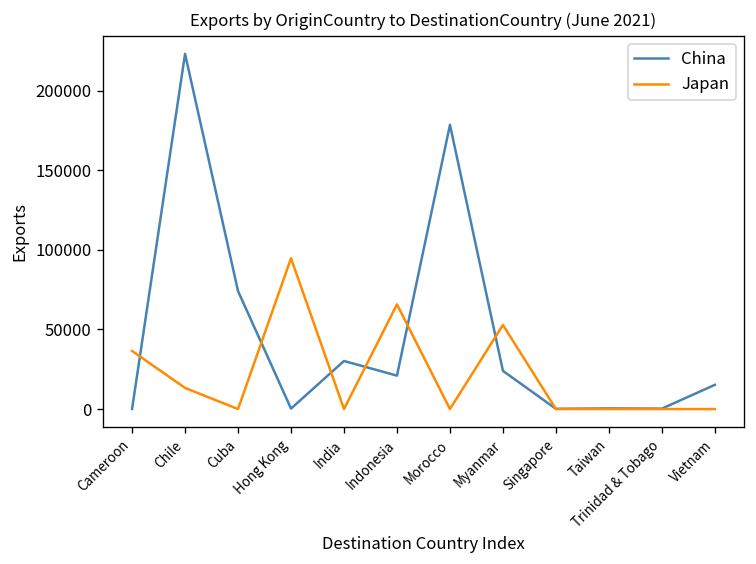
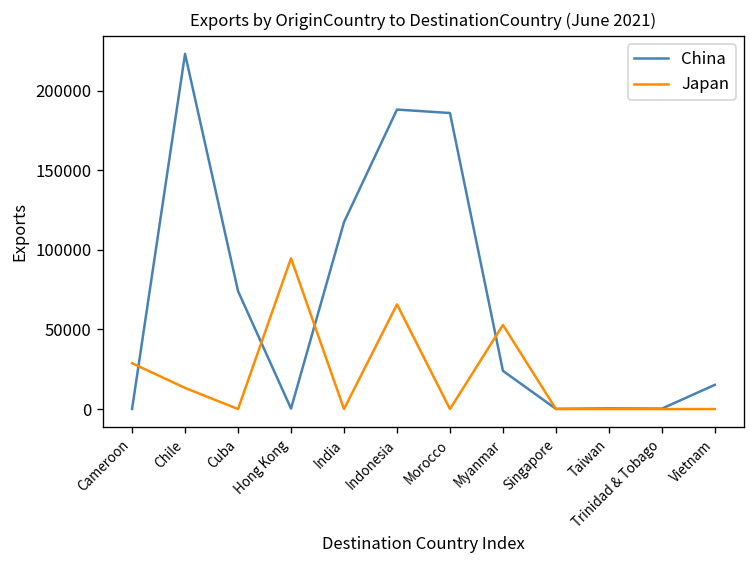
  {
    "China": {
      "Cameroon": 0,
      "Chile": 223000,
      "Cuba": 74000,
      "Hong Kong": 0,
-     "India": 30000,
-     "Indonesia": 21000,
-     "Morocco": 179000,
+     "India": 117000,
+     "Indonesia": 188000,
+     "Morocco": 186000,
      "Myanmar": 24000,
      "Vietnam": 15000
    },
    "Japan": {
-     "Cameroon": 37000,
+     "Cameroon": 29000,
      "Chile": 13000,
      "Cuba": 0,
      "Hong Kong": 95000,
      "India": 0,
      "Indonesia": 66000,
      "Morocco": 0,
      "Myanmar": 53000,
      "Vietnam": 0
    }
  }
